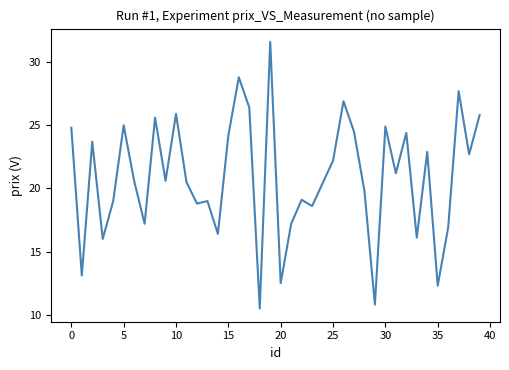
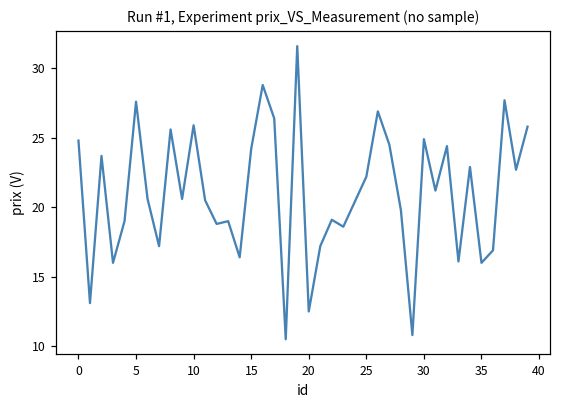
  {
    "0": 24.8,
-   "5": 25.0,
+   "5": 27.6,
    "10": 25.9,
    "15": 24.2,
    "20": 12.5,
    "25": 22.2,
    "30": 24.9,
-   "35": 12.3
+   "35": 16.0
  }
